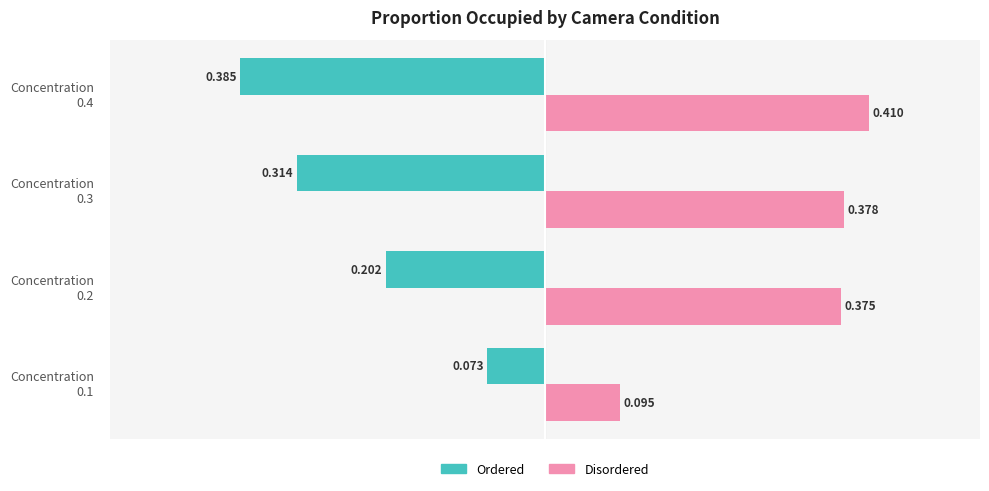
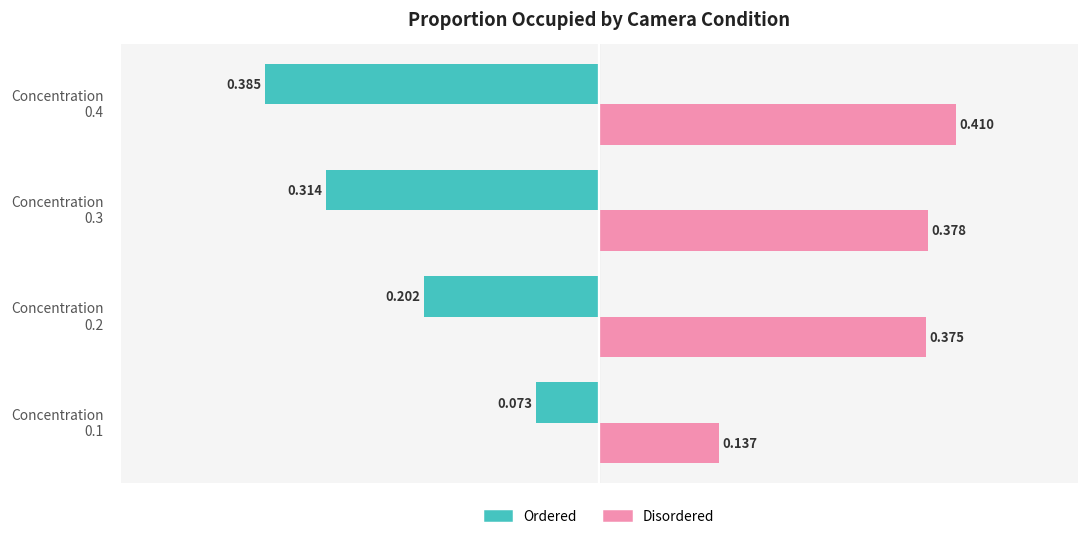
  {
    "Disordered": {
      "Concentration 0.4": 0.410,
      "Concentration 0.3": 0.378,
      "Concentration 0.2": 0.375,
-     "Concentration 0.1": 0.095
+     "Concentration 0.1": 0.137
    }
  }
